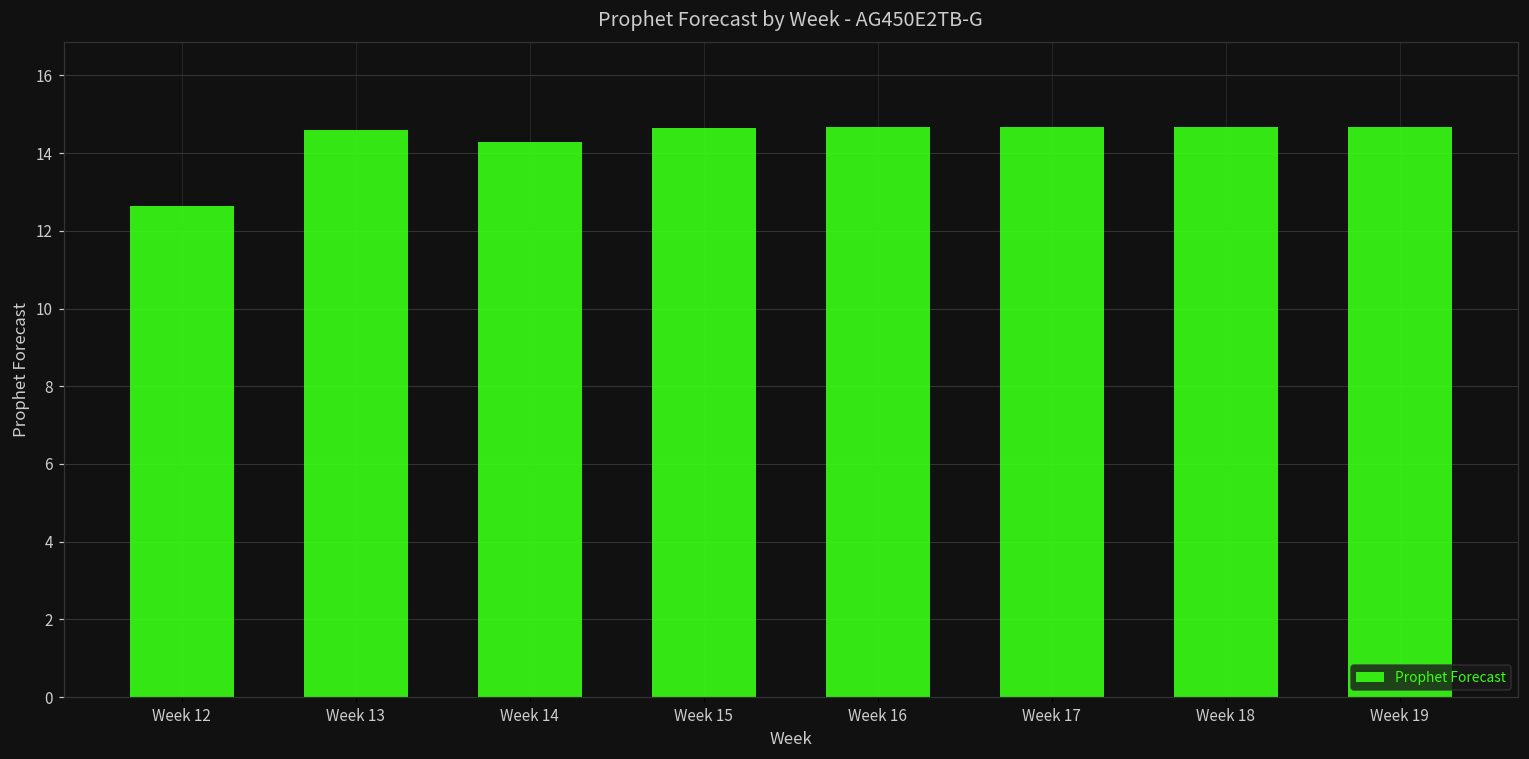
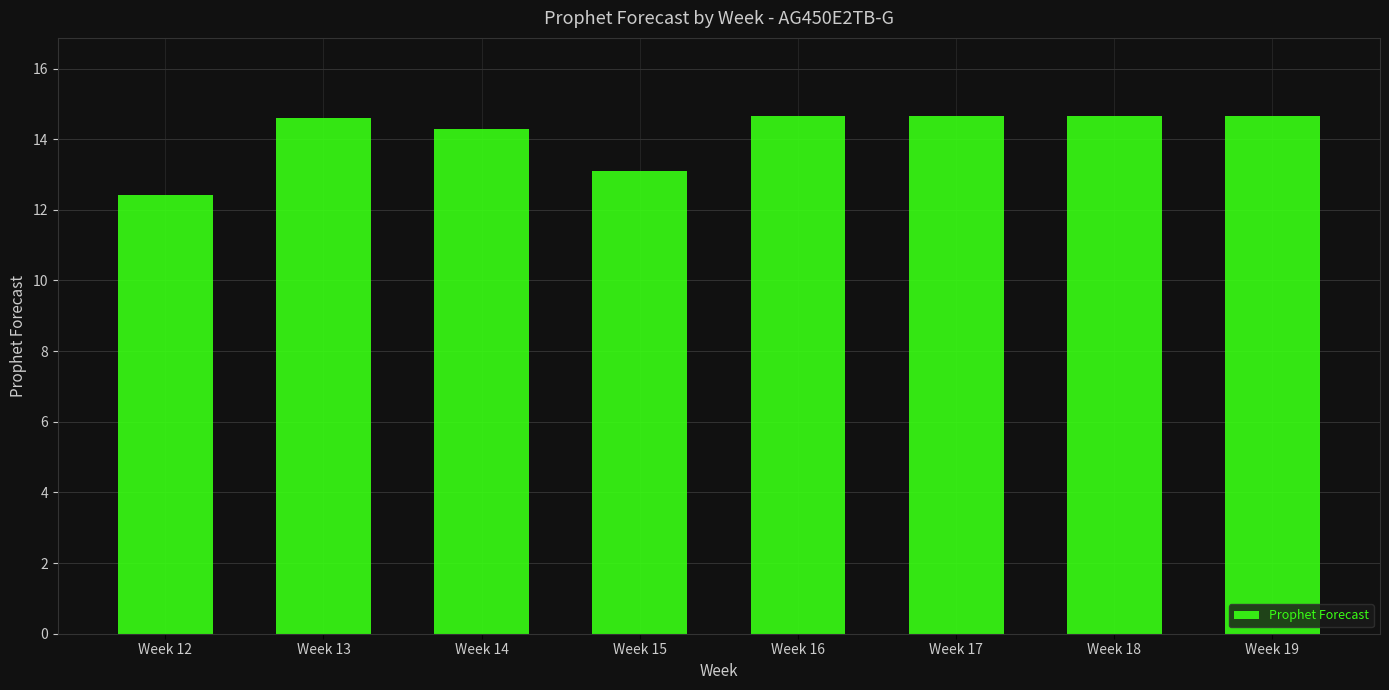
  {
-   "Week 12": 12.6,
+   "Week 12": 12.4,
    "Week 13": 14.6,
    "Week 14": 14.3,
-   "Week 15": 14.6,
+   "Week 15": 13.1,
    "Week 16": 14.7,
    "Week 17": 14.7,
    "Week 18": 14.7,
    "Week 19": 14.7
  }
